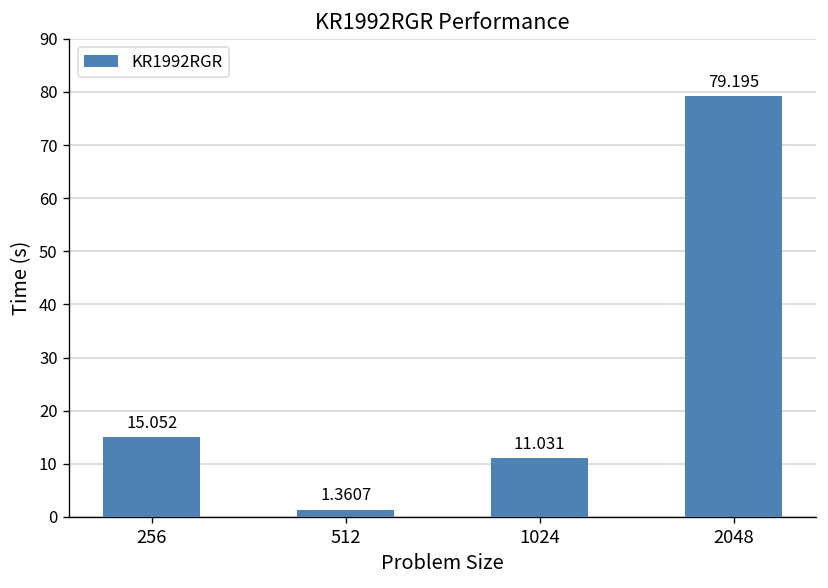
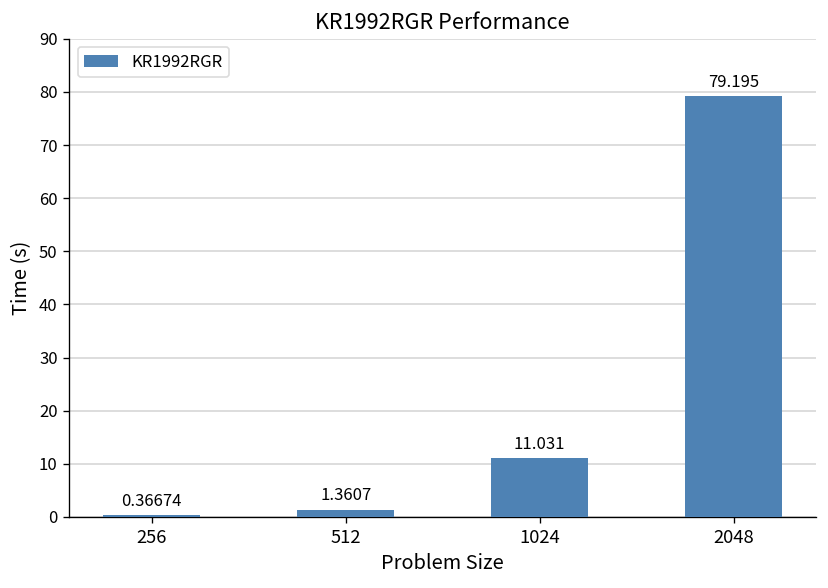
  {
-   "256": 15.052,
+   "256": 0.36674,
    "512": 1.3607,
    "1024": 11.031,
    "2048": 79.195
  }
